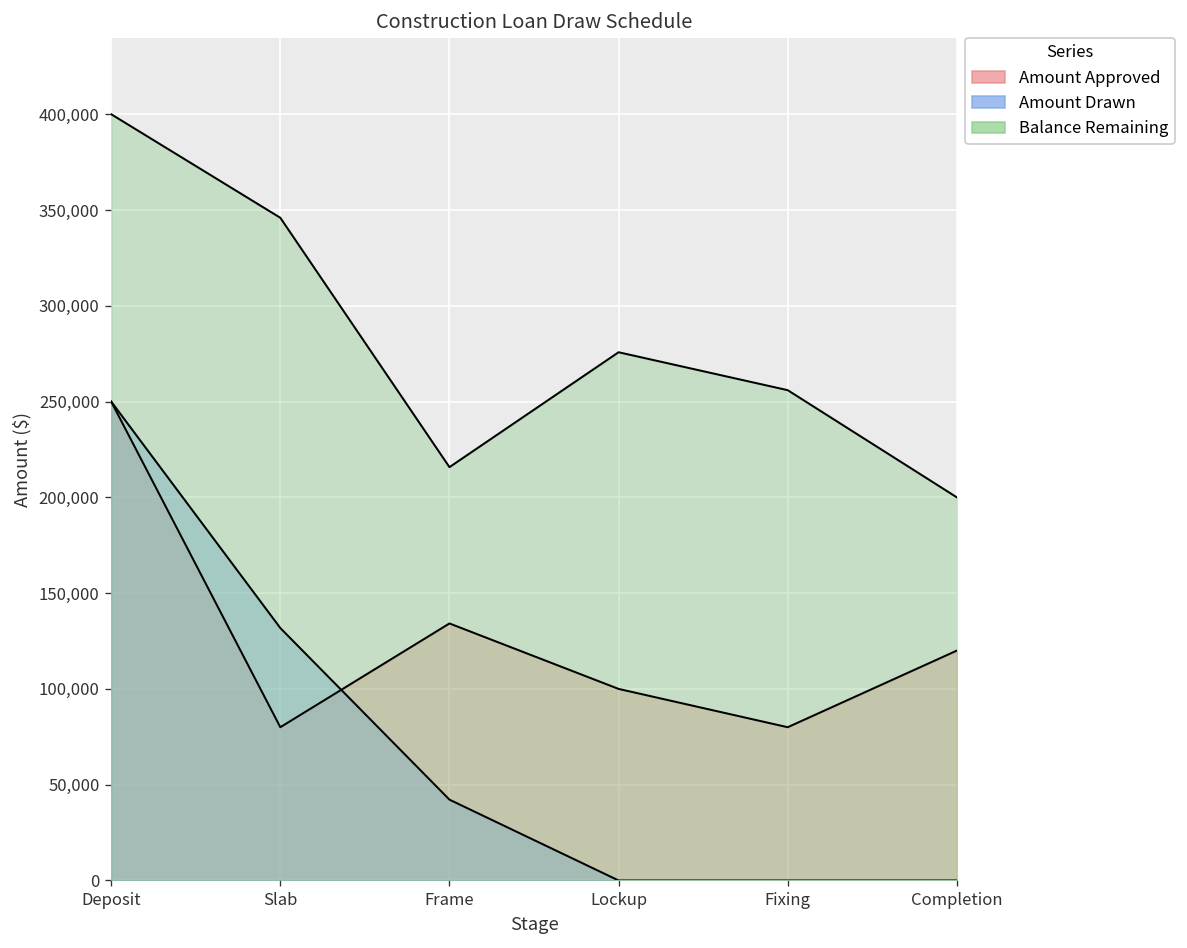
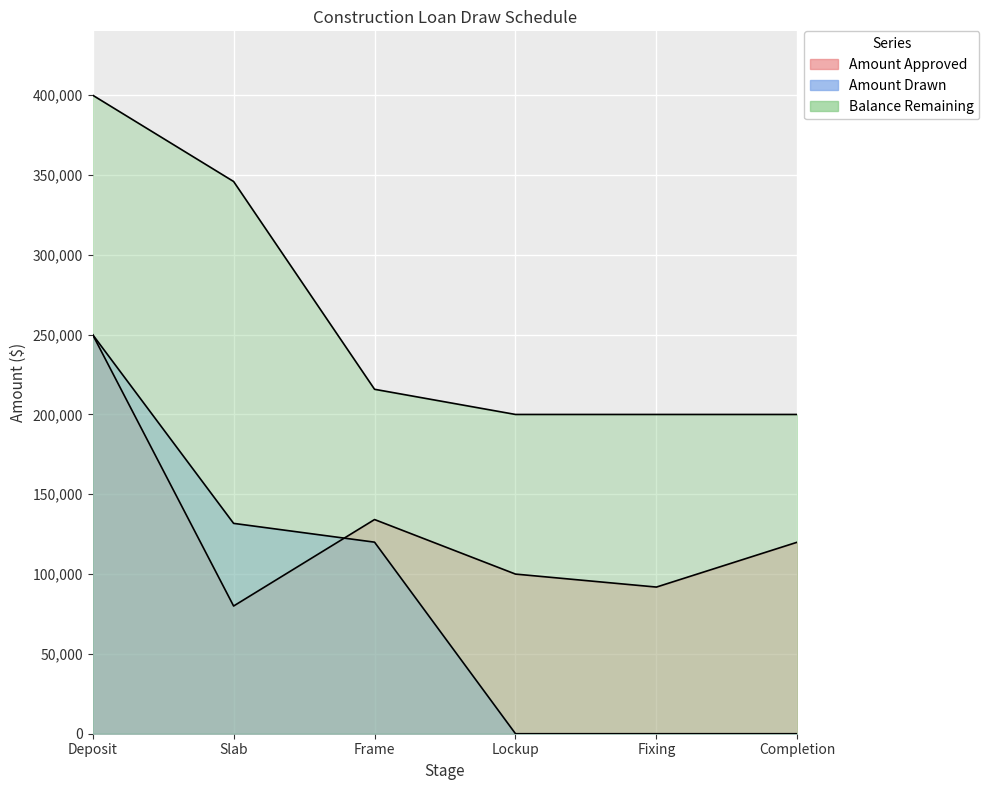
  {
    "Amount Approved": {
      "Slab": "80,000",
      "Frame": "134,000",
      "Lockup": "100,000",
-     "Fixing": "80,000",
+     "Fixing": "92,000",
      "Completion": "120,000"
    },
    "Amount Drawn": {
      "Slab": "132,000",
-     "Frame": "42,000",
+     "Frame": "120,000",
      "Lockup": "0",
      "Fixing": "0",
      "Completion": "0"
    },
    "Balance Remaining": {
      "Deposit": "400,000",
      "Slab": "346,000",
      "Frame": "216,000",
-     "Lockup": "276,000",
-     "Fixing": "256,000",
+     "Lockup": "200,000",
+     "Fixing": "200,000",
      "Completion": "200,000"
    }
  }
